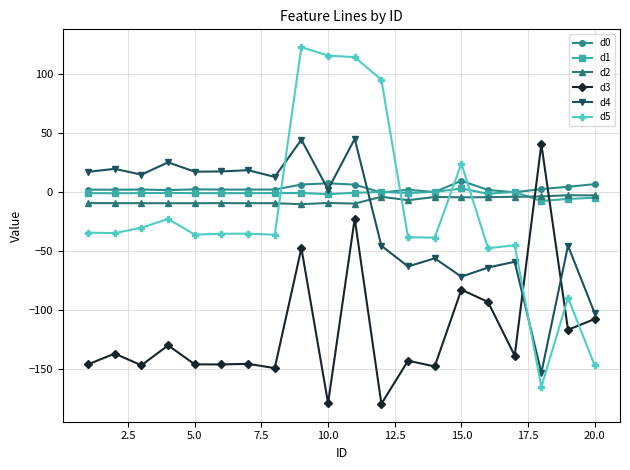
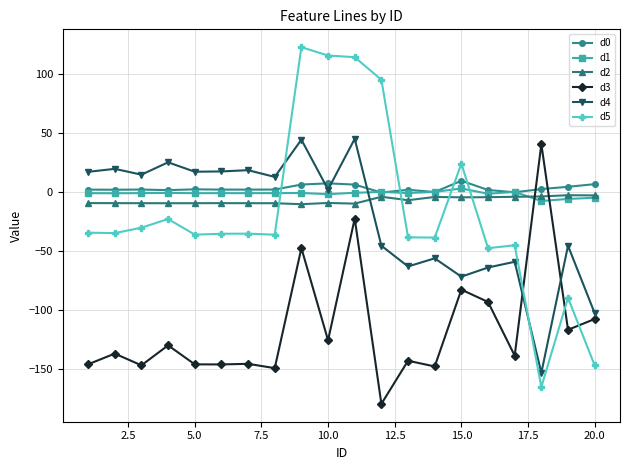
  {
    "d3": {
      "5.0": -146,
-     "10.0": -179,
+     "10.0": -126,
      "15.0": -83,
      "20.0": -108
    }
  }
